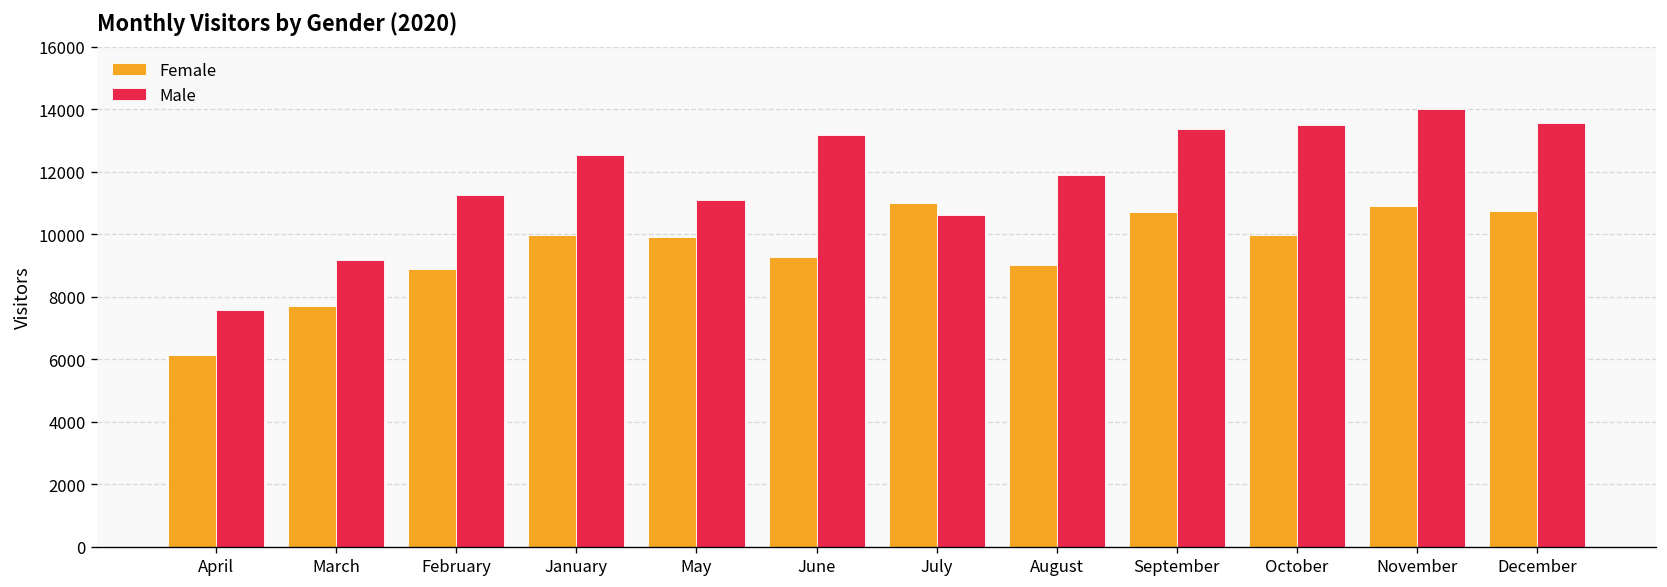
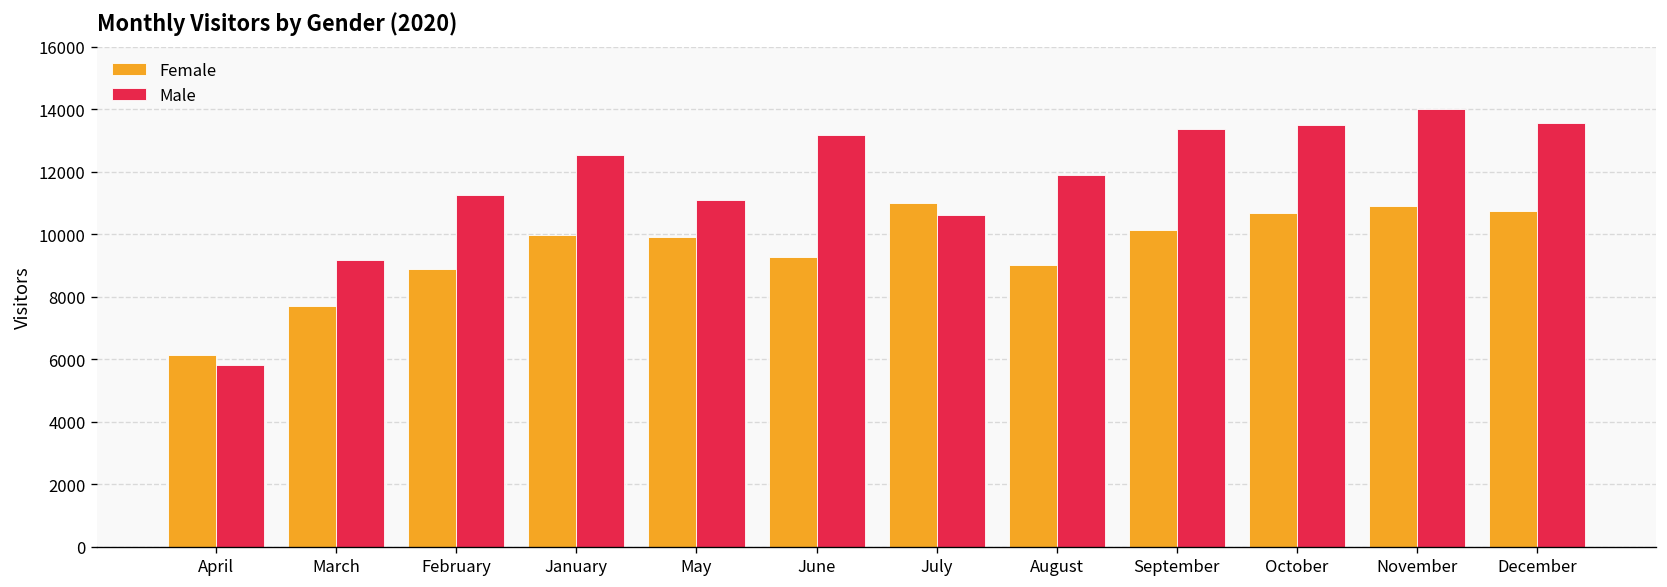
  {
    "Female": {
      "April": 6100,
      "March": 7700,
      "February": 8900,
      "January": 10000,
      "May": 9900,
      "June": 9300,
      "July": 11000,
      "August": 9000,
-     "September": 10700,
-     "October": 10000,
+     "September": 10100,
+     "October": 10700,
      "November": 10900,
      "December": 10700
    },
    "Male": {
-     "April": 7600,
+     "April": 5800,
      "March": 9200,
      "February": 11300,
      "January": 12500,
      "May": 11100,
      "June": 13200,
      "July": 10600,
      "August": 11900,
      "September": 13400,
      "October": 13500,
      "November": 14000,
      "December": 13600
    }
  }
